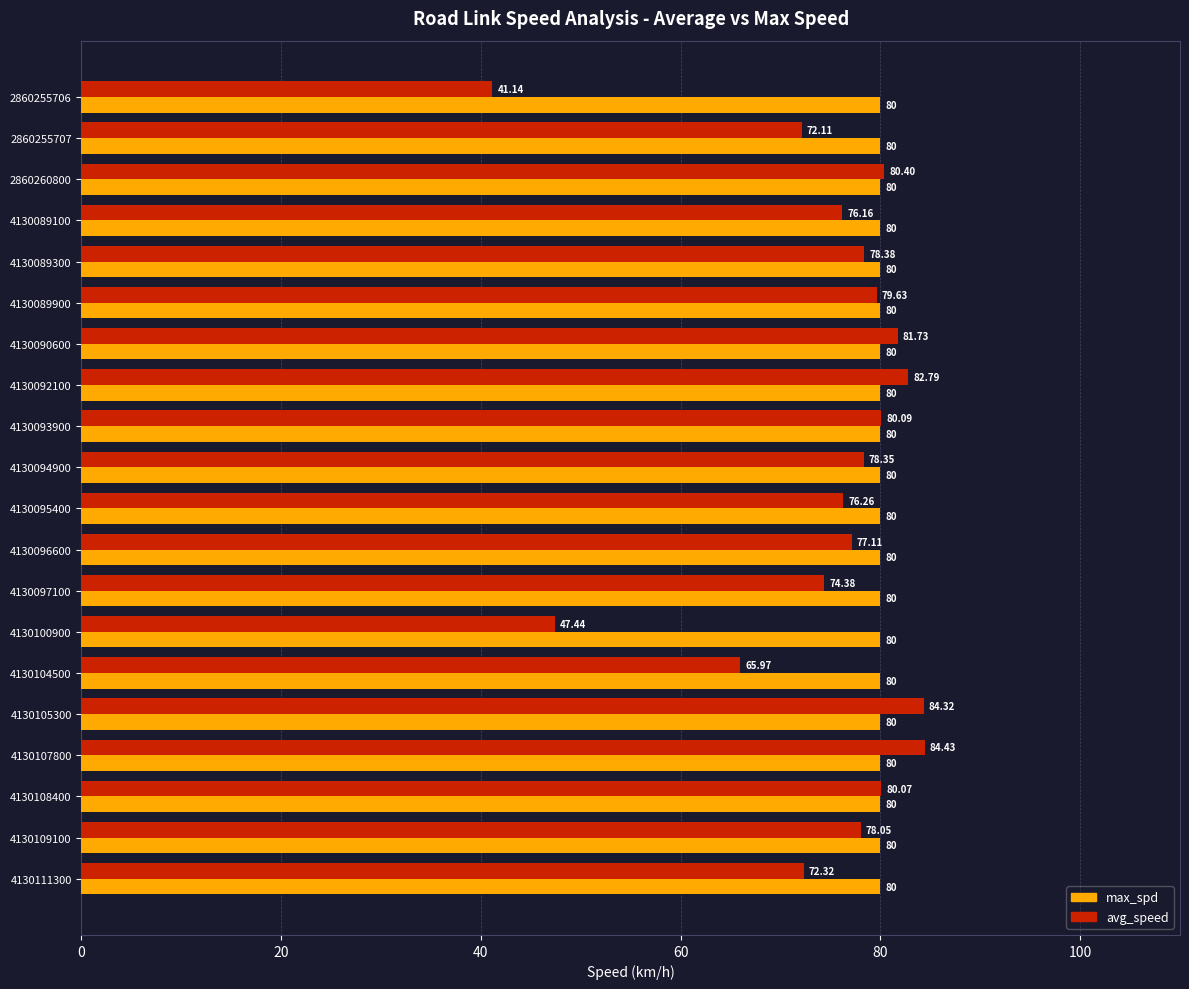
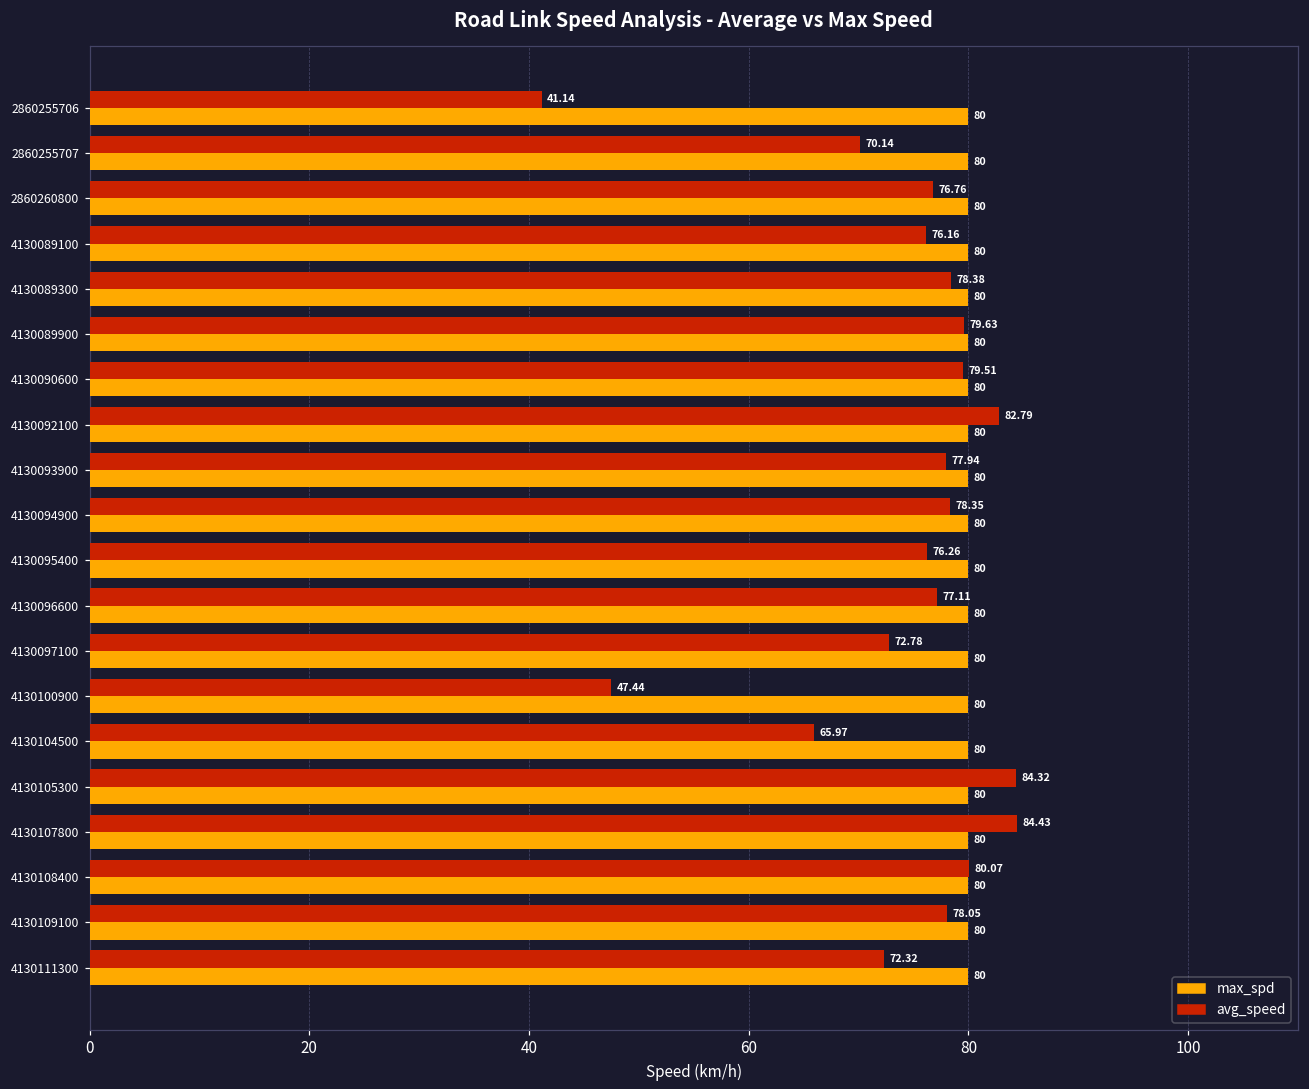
  {
    "max_spd": {
      "2860255706": 80,
      "2860255707": 80,
      "2860260800": 80,
      "4130089100": 80,
      "4130089300": 80,
      "4130089900": 80,
      "4130090600": 80,
      "4130092100": 80,
      "4130093900": 80,
      "4130094900": 80,
      "4130095400": 80,
      "4130096600": 80,
      "4130097100": 80,
      "4130100900": 80,
      "4130104500": 80,
      "4130105300": 80,
      "4130107800": 80,
      "4130108400": 80,
      "4130109100": 80,
      "4130111300": 80
    },
    "avg_speed": {
      "2860255706": 41.14,
-     "2860255707": 72.11,
-     "2860260800": 80.40,
+     "2860255707": 70.14,
+     "2860260800": 76.76,
      "4130089100": 76.16,
      "4130089300": 78.38,
      "4130089900": 79.63,
-     "4130090600": 81.73,
+     "4130090600": 79.51,
      "4130092100": 82.79,
-     "4130093900": 80.09,
+     "4130093900": 77.94,
      "4130094900": 78.35,
      "4130095400": 76.26,
      "4130096600": 77.11,
-     "4130097100": 74.38,
+     "4130097100": 72.78,
      "4130100900": 47.44,
      "4130104500": 65.97,
      "4130105300": 84.32,
      "4130107800": 84.43,
      "4130108400": 80.07,
      "4130109100": 78.05,
      "4130111300": 72.32
    }
  }
